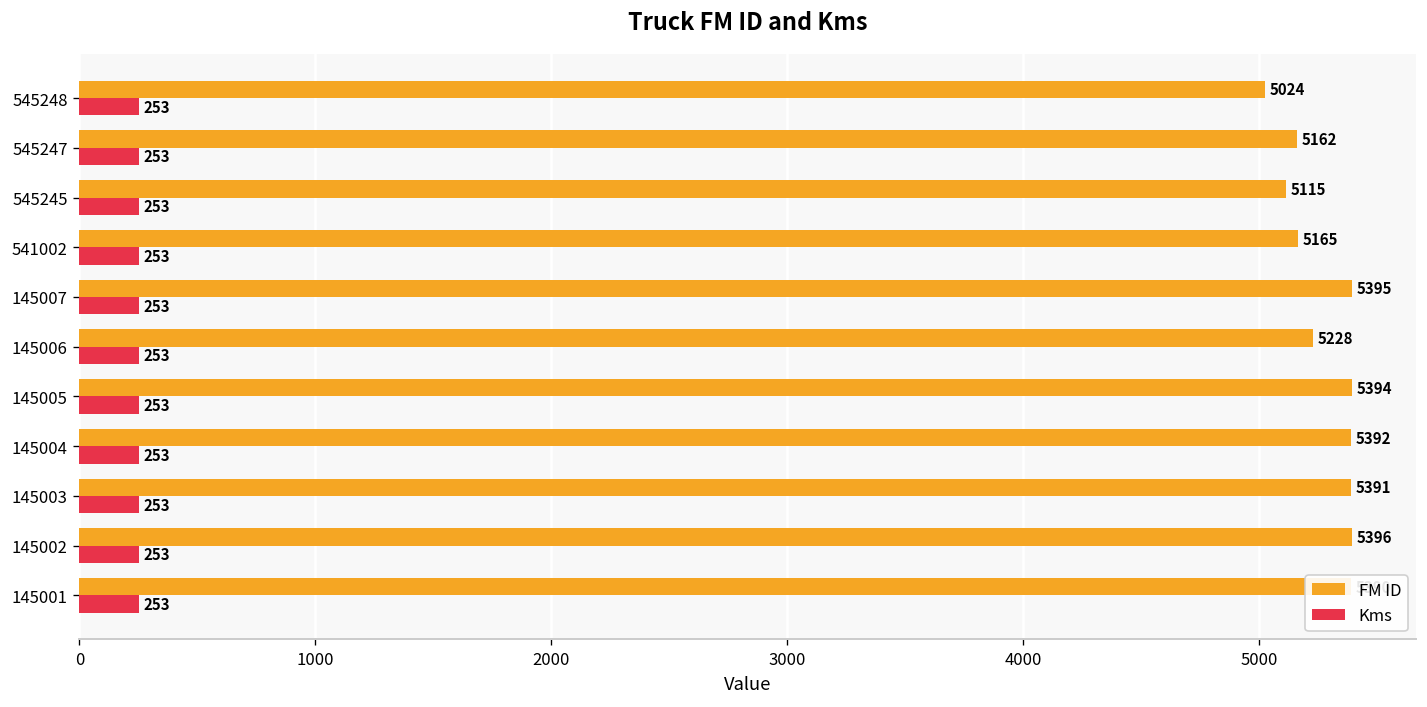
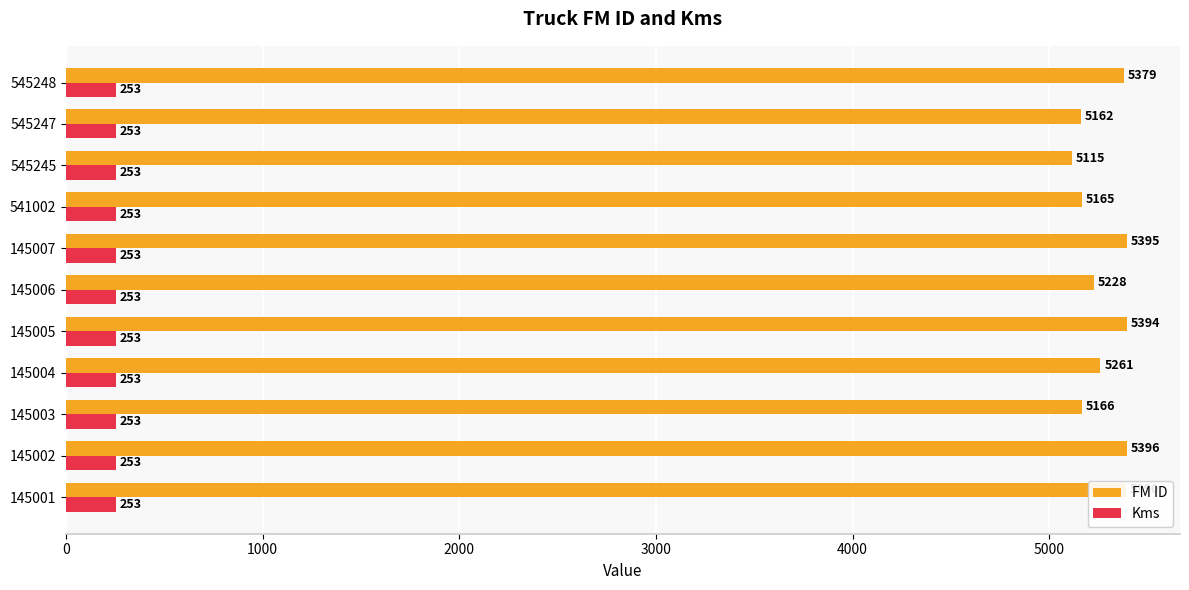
  {
    "FM ID": {
-     "545248": 5024,
+     "545248": 5379,
      "545247": 5162,
      "545245": 5115,
      "541002": 5165,
      "145007": 5395,
      "145006": 5228,
      "145005": 5394,
-     "145004": 5392,
-     "145003": 5391,
+     "145004": 5261,
+     "145003": 5166,
      "145002": 5396
    },
    "Kms": {
      "545248": 253,
      "545247": 253,
      "545245": 253,
      "541002": 253,
      "145007": 253,
      "145006": 253,
      "145005": 253,
      "145004": 253,
      "145003": 253,
      "145002": 253,
      "145001": 253
    }
  }
